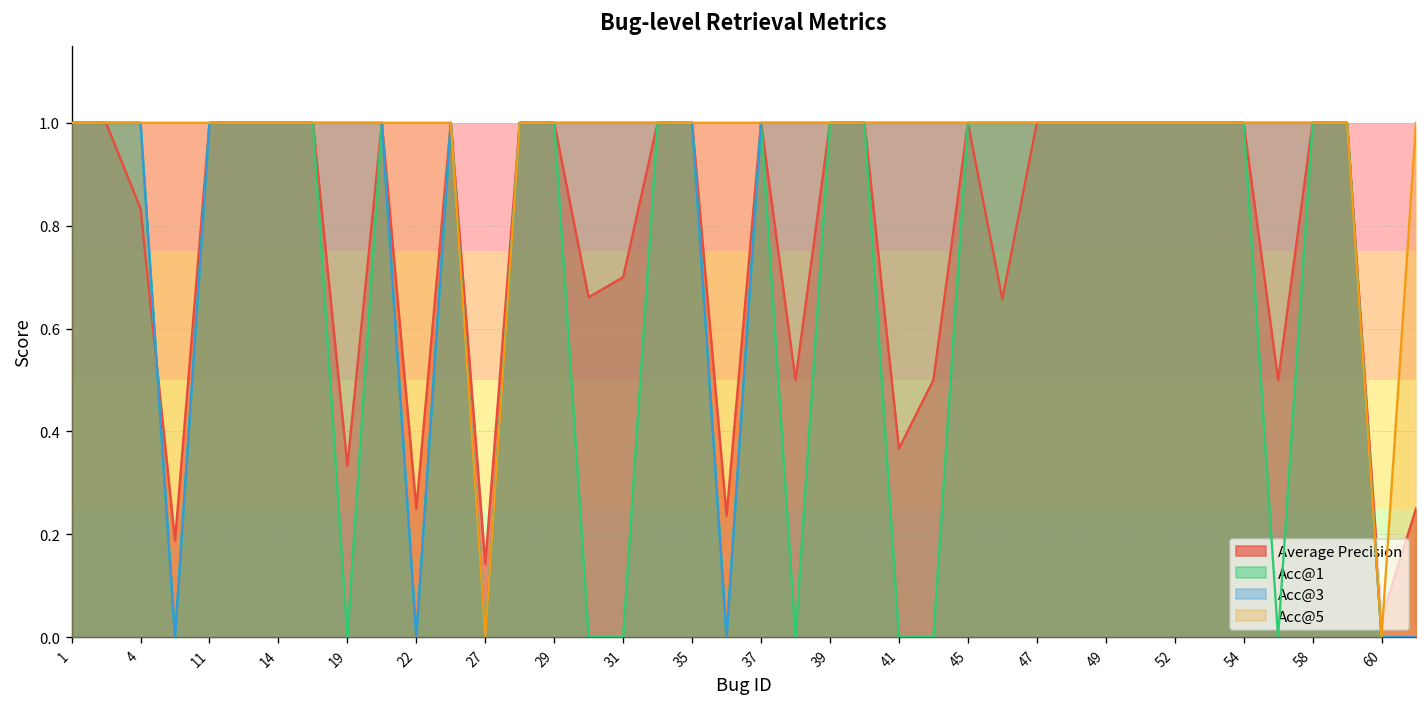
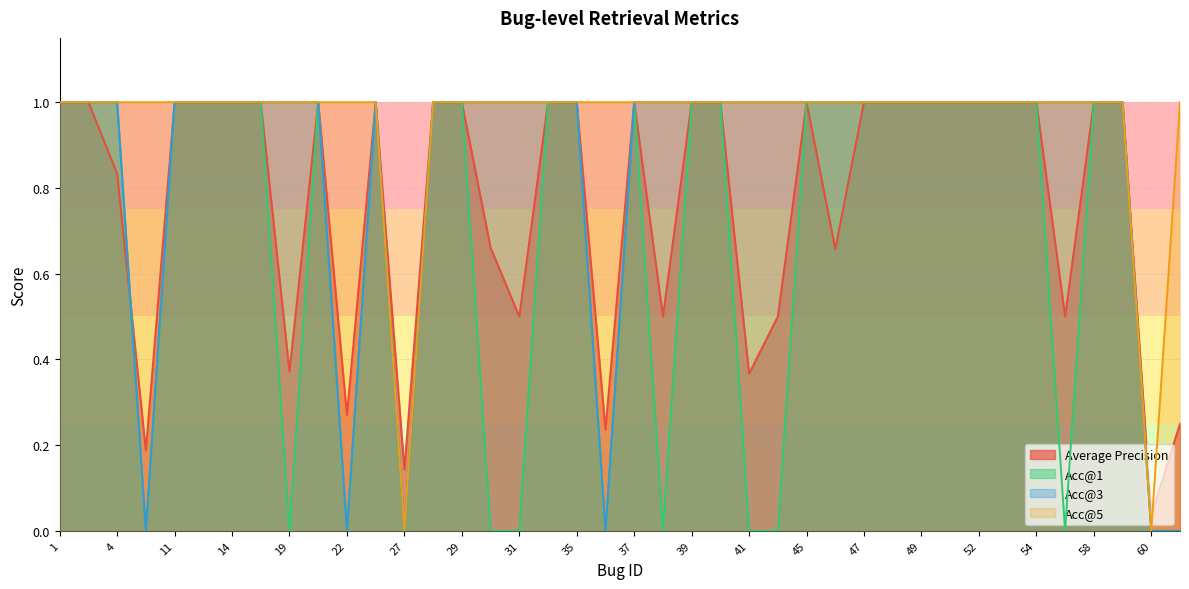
  {
    "Average Precision": {
      "4": 0.83,
-     "19": 0.33,
-     "22": 0.25,
+     "19": 0.37,
+     "22": 0.27,
      "27": 0.14,
-     "31": 0.7,
+     "31": 0.5,
      "41": 0.37
    },
    "Acc@1": {
      "19": 0.00,
      "31": 0.00,
      "41": 0.00
    },
    "Acc@5": {
      "22": 1.00
    }
  }
